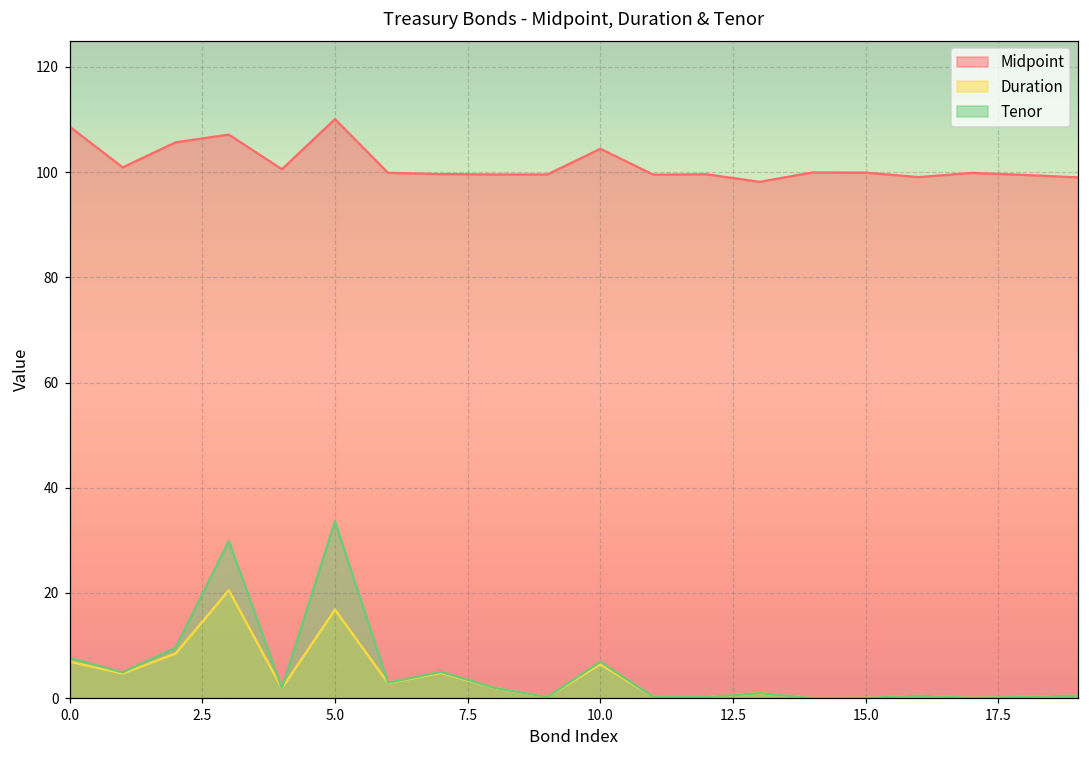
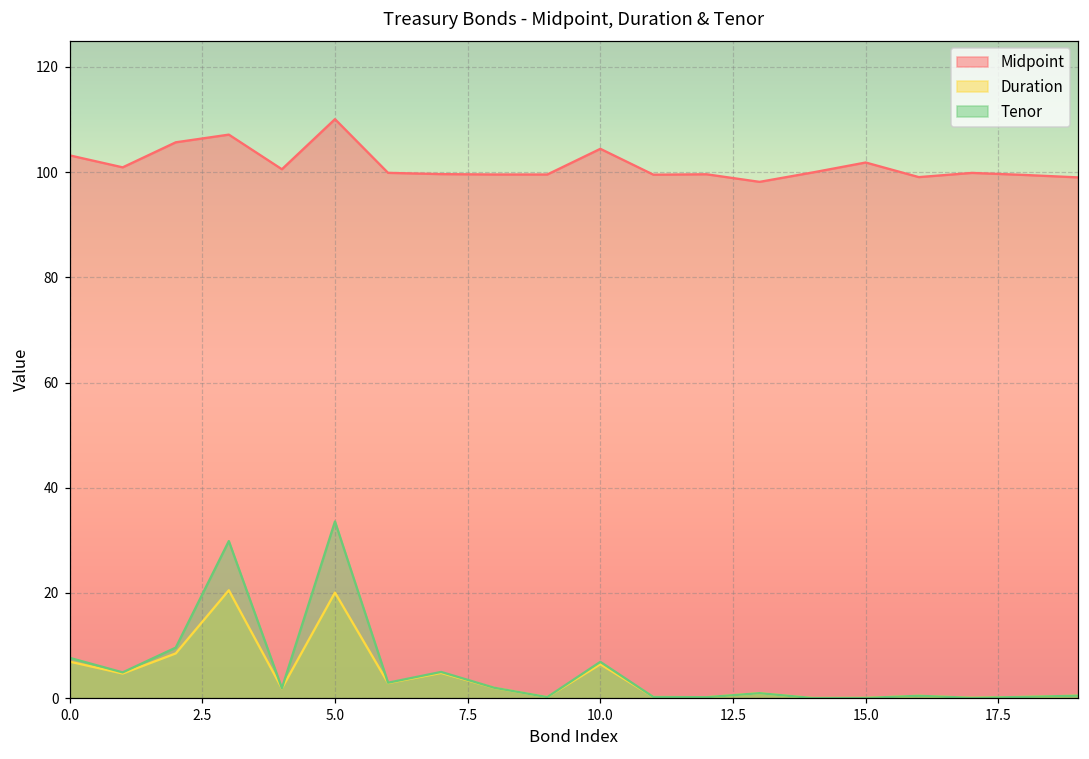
  {
    "Midpoint": {
-     "0.0": 109,
+     "0.0": 103,
      "5.0": 110,
      "10.0": 104,
-     "15.0": 100
+     "15.0": 102
    },
    "Duration": {
      "0.0": 7,
-     "5.0": 17
+     "5.0": 20
    },
    "Tenor": {
      "0.0": 8,
      "5.0": 34
    }
  }
